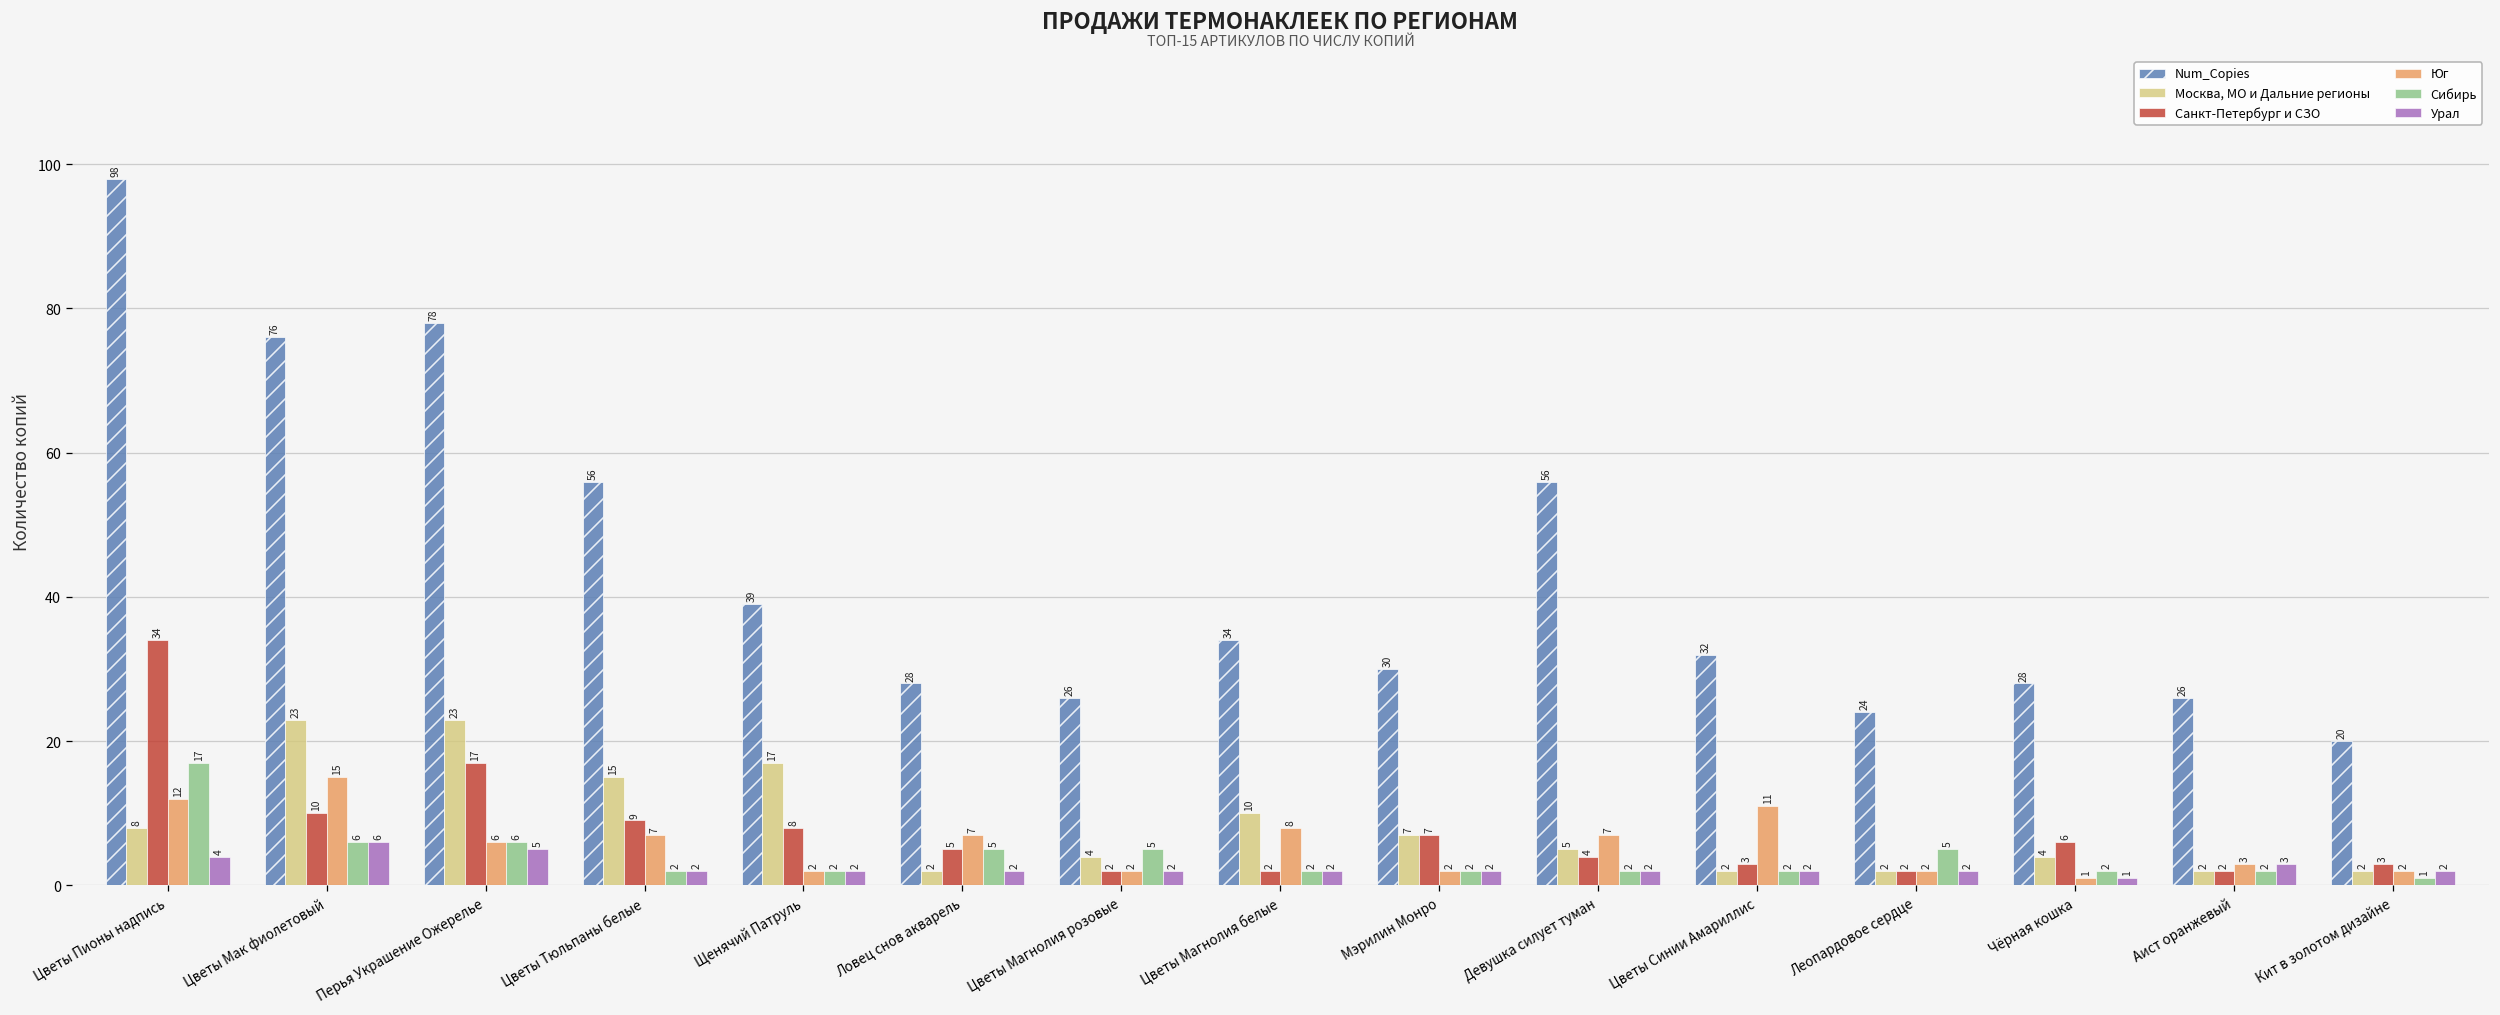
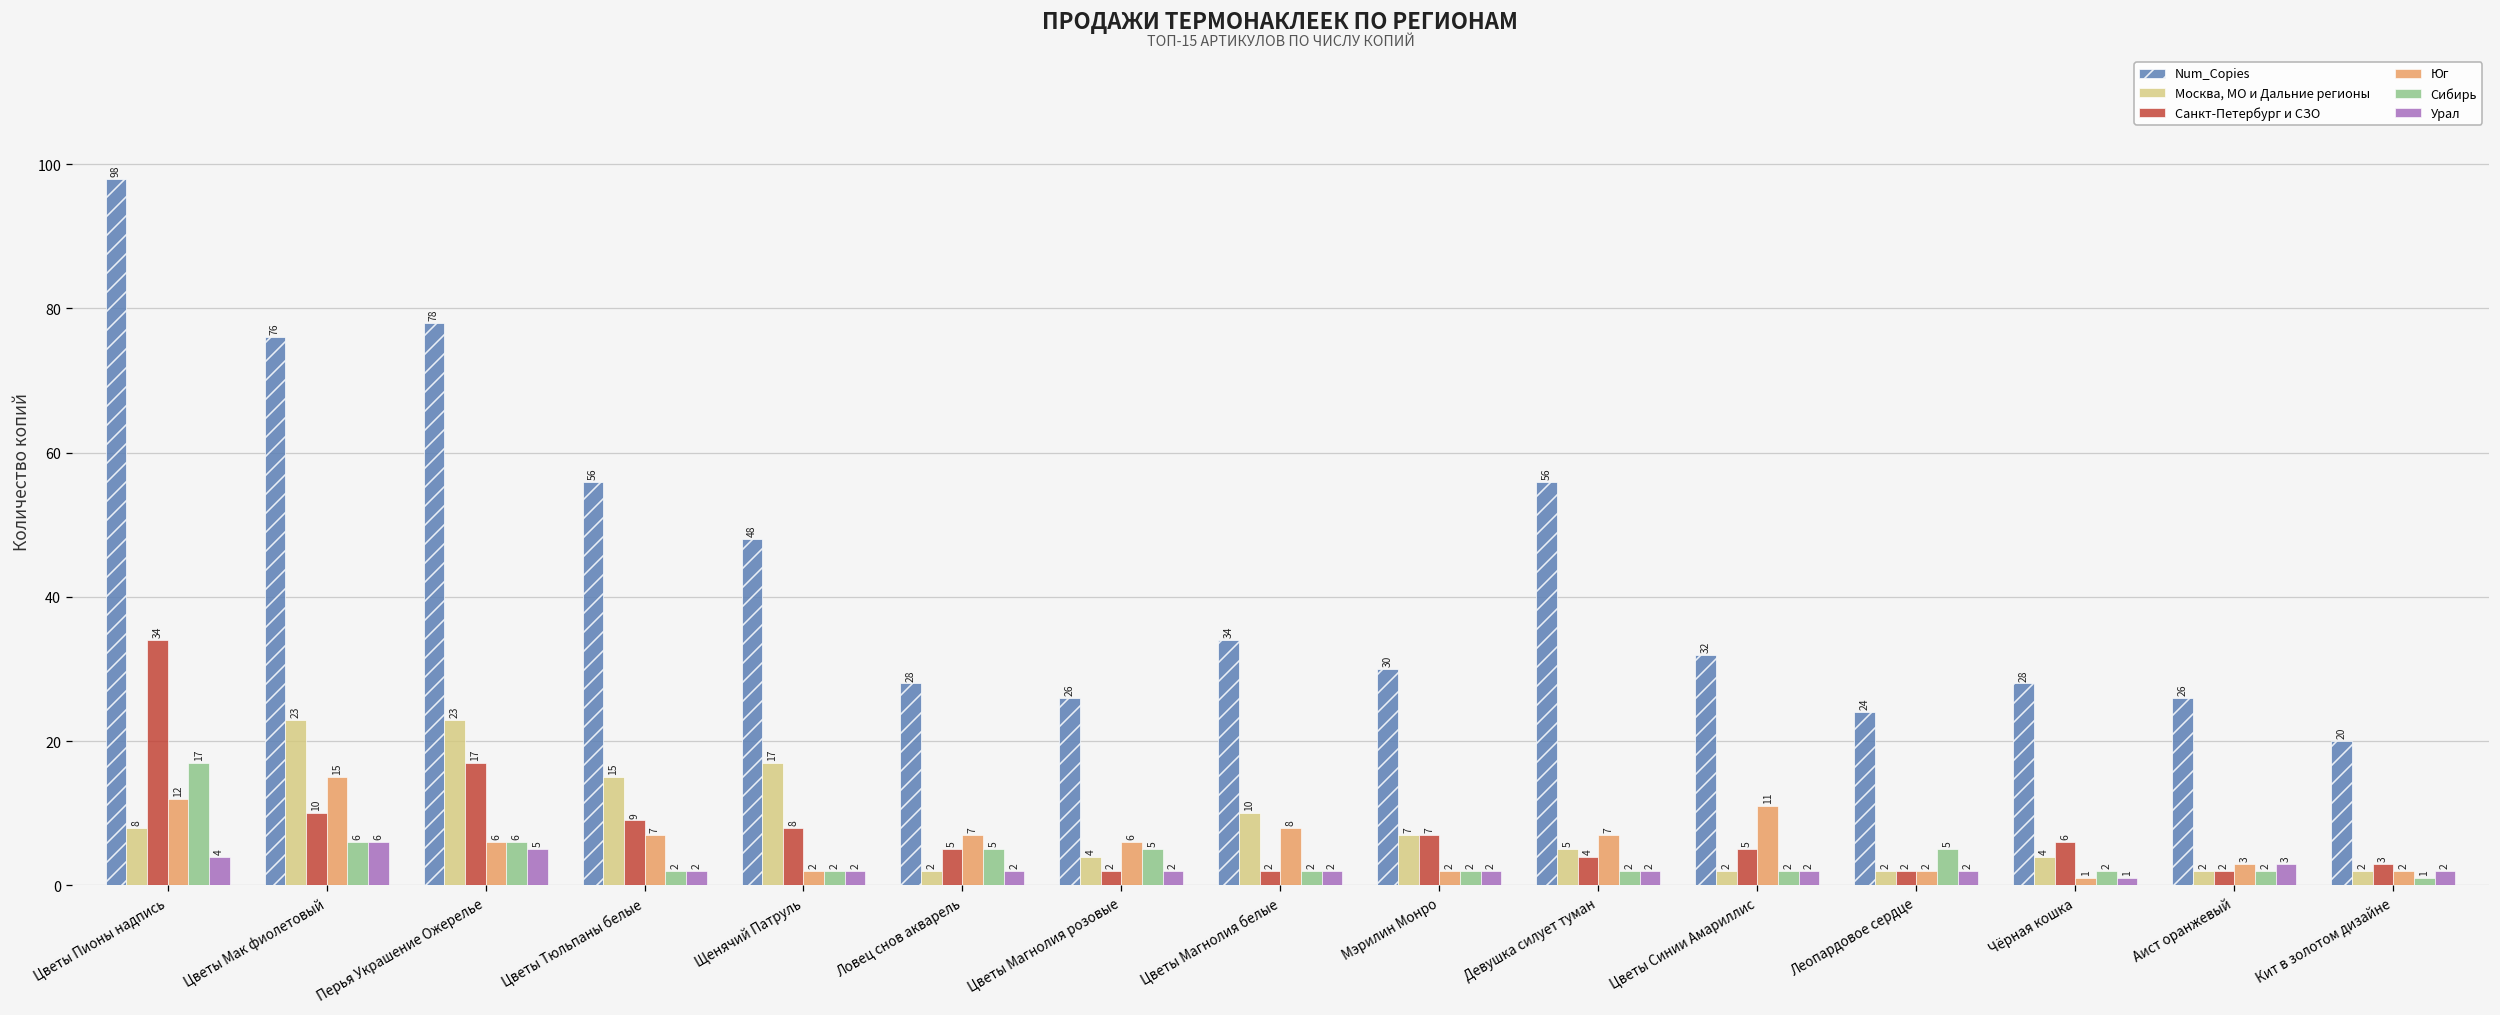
  {
    "Num_Copies": {
      "Цветы Пионы надпись": 98,
      "Цветы Мак фиолетовый": 76,
      "Перья Украшение Ожерелье": 78,
      "Цветы Тюльпаны белые": 56,
-     "Щенячий Патруль": 39,
+     "Щенячий Патруль": 48,
      "Ловец снов акварель": 28,
      "Цветы Магнолия розовые": 26,
      "Цветы Магнолия белые": 34,
      "Мэрилин Монро": 30,
      "Девушка силует туман": 56,
      "Цветы Синии Амариллис": 32,
      "Леопардовое сердце": 24,
      "Чёрная кошка": 28,
      "Аист оранжевый": 26,
      "Кит в золотом дизайне": 20
    },
    "Москва, МО и Дальние регионы": {
      "Цветы Пионы надпись": 8,
      "Цветы Мак фиолетовый": 23,
      "Перья Украшение Ожерелье": 23,
      "Цветы Тюльпаны белые": 15,
      "Щенячий Патруль": 17,
      "Ловец снов акварель": 2,
      "Цветы Магнолия розовые": 4,
      "Цветы Магнолия белые": 10,
      "Мэрилин Монро": 7,
      "Девушка силует туман": 5,
      "Цветы Синии Амариллис": 2,
      "Леопардовое сердце": 2,
      "Чёрная кошка": 4,
      "Аист оранжевый": 2,
      "Кит в золотом дизайне": 2
    },
    "Санкт-Петербург и СЗО": {
      "Цветы Пионы надпись": 34,
      "Цветы Мак фиолетовый": 10,
      "Перья Украшение Ожерелье": 17,
      "Цветы Тюльпаны белые": 9,
      "Щенячий Патруль": 8,
      "Ловец снов акварель": 5,
      "Цветы Магнолия розовые": 2,
      "Цветы Магнолия белые": 2,
      "Мэрилин Монро": 7,
      "Девушка силует туман": 4,
-     "Цветы Синии Амариллис": 3,
+     "Цветы Синии Амариллис": 5,
      "Леопардовое сердце": 2,
      "Чёрная кошка": 6,
      "Аист оранжевый": 2,
      "Кит в золотом дизайне": 3
    },
    "Юг": {
      "Цветы Пионы надпись": 12,
      "Цветы Мак фиолетовый": 15,
      "Перья Украшение Ожерелье": 6,
      "Цветы Тюльпаны белые": 7,
      "Щенячий Патруль": 2,
      "Ловец снов акварель": 7,
-     "Цветы Магнолия розовые": 2,
+     "Цветы Магнолия розовые": 6,
      "Цветы Магнолия белые": 8,
      "Мэрилин Монро": 2,
      "Девушка силует туман": 7,
      "Цветы Синии Амариллис": 11,
      "Леопардовое сердце": 2,
      "Чёрная кошка": 1,
      "Аист оранжевый": 3,
      "Кит в золотом дизайне": 2
    },
    "Сибирь": {
      "Цветы Пионы надпись": 17,
      "Цветы Мак фиолетовый": 6,
      "Перья Украшение Ожерелье": 6,
      "Цветы Тюльпаны белые": 2,
      "Щенячий Патруль": 2,
      "Ловец снов акварель": 5,
      "Цветы Магнолия розовые": 5,
      "Цветы Магнолия белые": 2,
      "Мэрилин Монро": 2,
      "Девушка силует туман": 2,
      "Цветы Синии Амариллис": 2,
      "Леопардовое сердце": 5,
      "Чёрная кошка": 2,
      "Аист оранжевый": 2,
      "Кит в золотом дизайне": 1
    },
    "Урал": {
      "Цветы Пионы надпись": 4,
      "Цветы Мак фиолетовый": 6,
      "Перья Украшение Ожерелье": 5,
      "Цветы Тюльпаны белые": 2,
      "Щенячий Патруль": 2,
      "Ловец снов акварель": 2,
      "Цветы Магнолия розовые": 2,
      "Цветы Магнолия белые": 2,
      "Мэрилин Монро": 2,
      "Девушка силует туман": 2,
      "Цветы Синии Амариллис": 2,
      "Леопардовое сердце": 2,
      "Чёрная кошка": 1,
      "Аист оранжевый": 3,
      "Кит в золотом дизайне": 2
    }
  }
